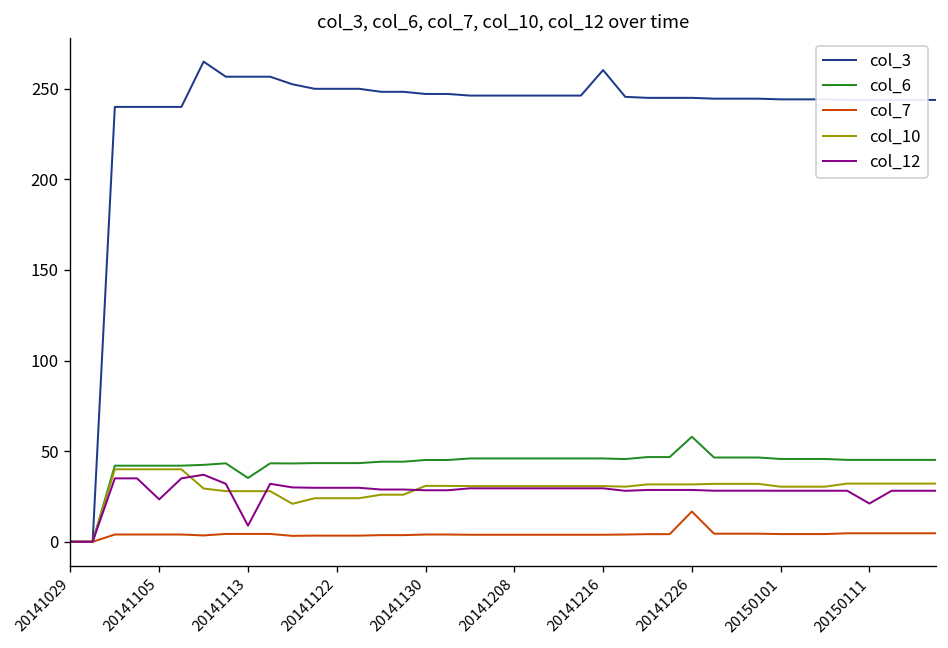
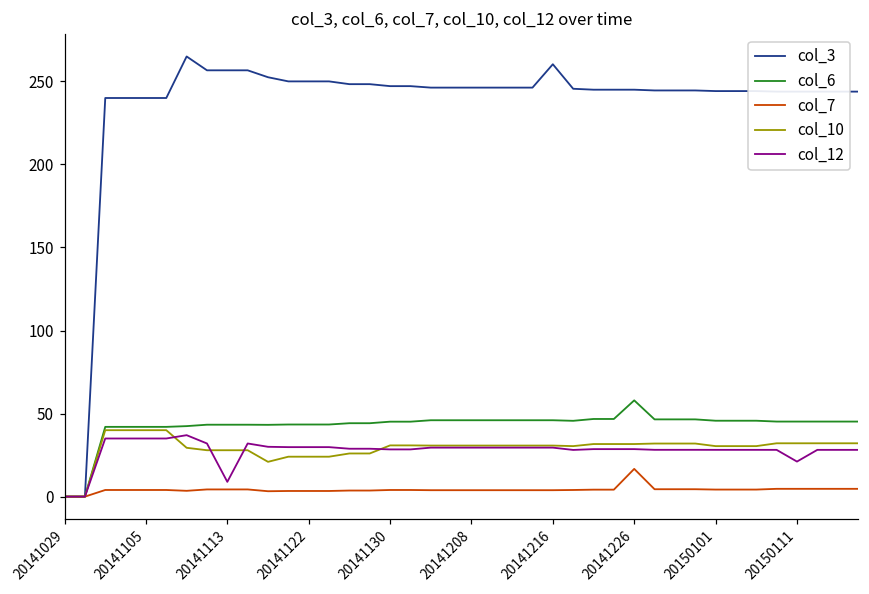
  {
    "col_3": {
      "20141105": 240,
      "20141113": 257,
      "20141122": 250,
      "20141130": 247,
      "20141208": 246,
      "20141216": 260,
      "20141226": 245,
      "20150101": 244
    },
    "col_6": {
      "20141105": 42,
-     "20141113": 35,
+     "20141113": 43,
      "20141122": 43,
      "20141130": 45,
      "20141208": 46,
      "20141216": 46,
      "20141226": 58,
      "20150101": 46,
      "20150111": 45
    },
    "col_7": {
      "20141105": 4,
      "20141113": 4,
      "20141122": 3,
      "20141130": 4,
      "20141208": 4,
      "20141216": 4,
      "20141226": 17,
      "20150101": 4,
      "20150111": 5
    },
    "col_10": {
      "20141105": 40,
      "20141113": 28,
      "20141122": 24,
      "20141130": 31,
      "20141226": 32,
      "20150101": 30,
      "20150111": 32
    },
    "col_12": {
-     "20141105": 23,
+     "20141105": 35,
      "20141113": 9,
      "20141122": 30,
      "20141130": 28,
      "20141226": 29,
      "20150101": 28,
      "20150111": 21
    }
  }
